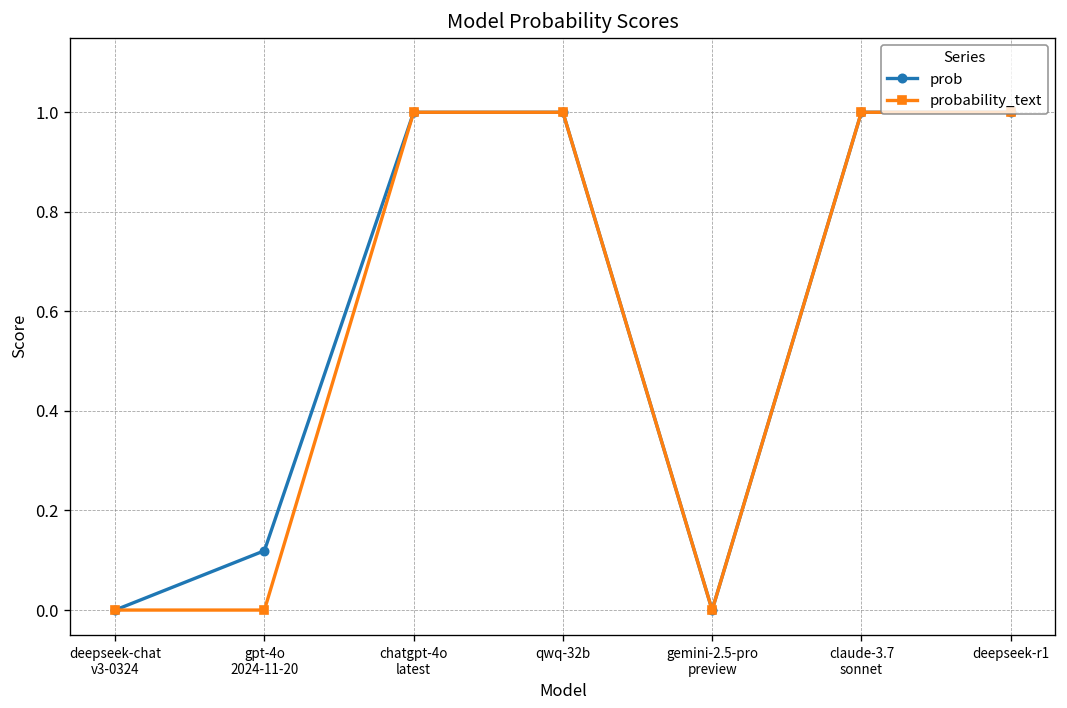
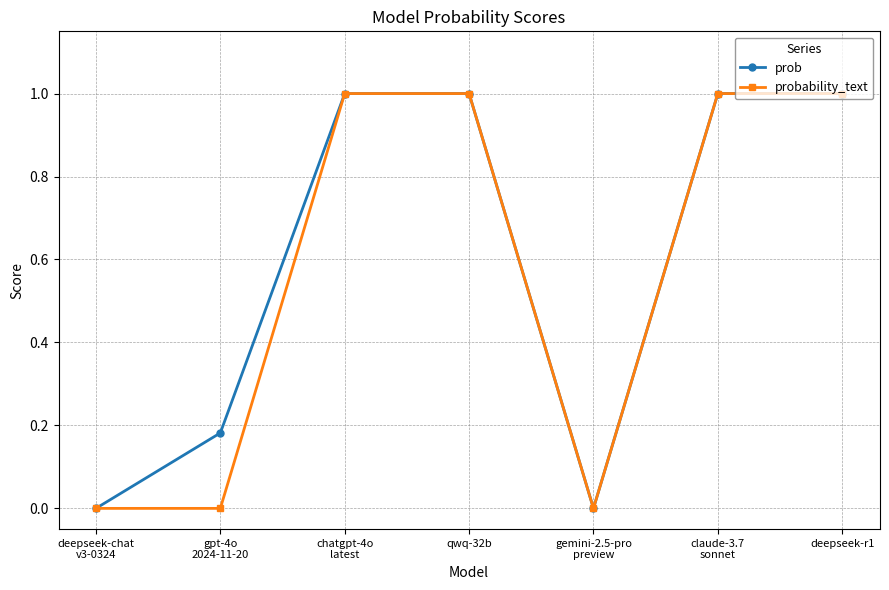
  {
    "prob": {
-     "gpt-4o 2024-11-20": 0.12
+     "gpt-4o 2024-11-20": 0.18
    },
    "probability_text": {
      "gpt-4o 2024-11-20": 0.00
    }
  }
